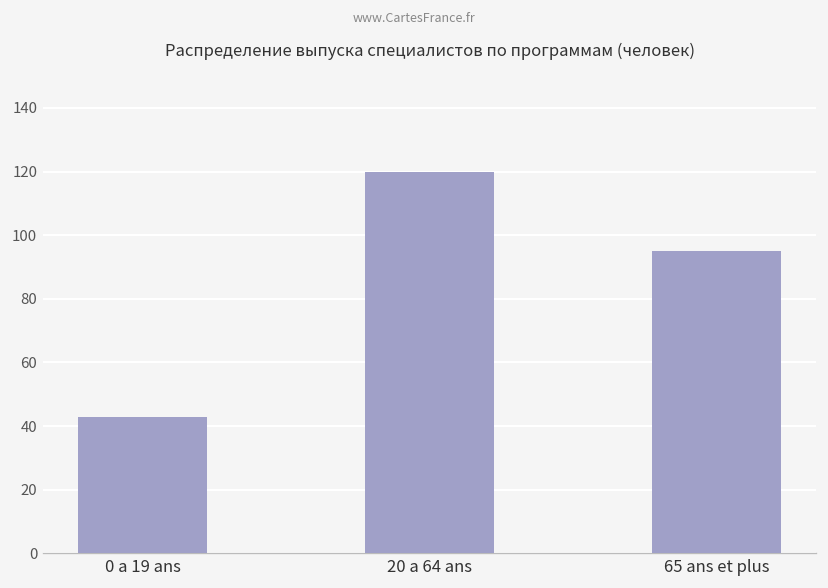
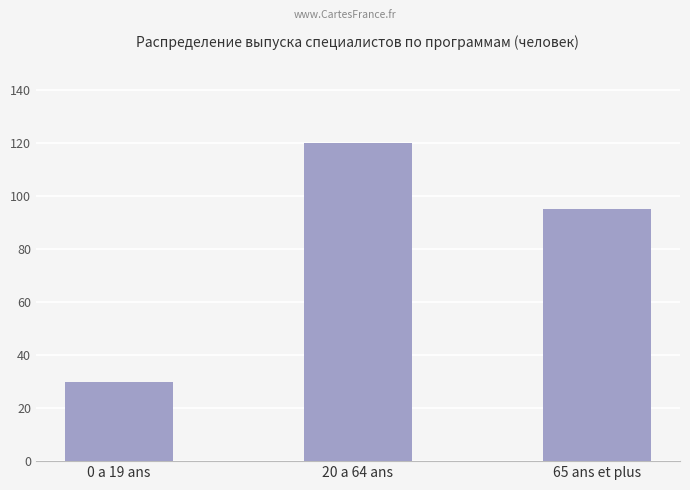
  {
-   "0 а 19 ans": 43,
+   "0 а 19 ans": 30,
    "20 а 64 ans": 120,
    "65 ans et plus": 95
  }
